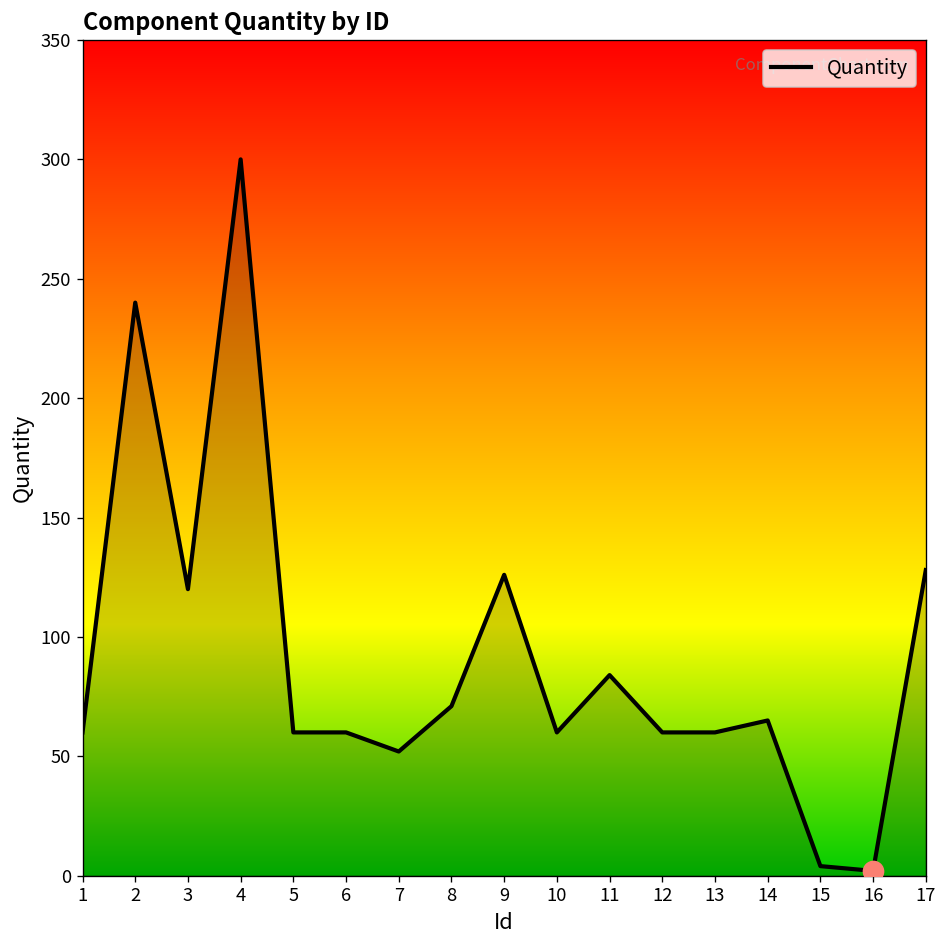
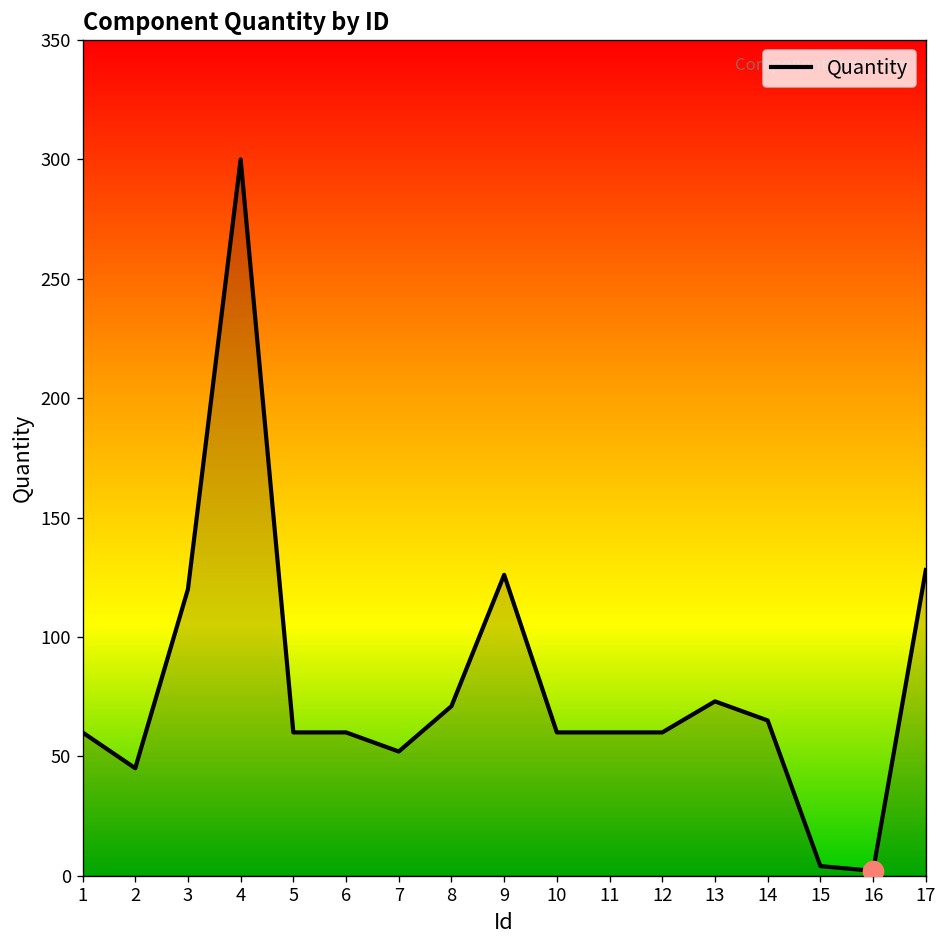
  {
    "Quantity": {
      "1": 60,
-     "2": 240,
+     "2": 45,
      "3": 120,
      "4": 300,
      "5": 60,
      "6": 60,
      "7": 52,
      "8": 71,
      "9": 126,
      "10": 60,
-     "11": 84,
+     "11": 60,
      "12": 60,
-     "13": 60,
+     "13": 73,
      "14": 65,
      "15": 4,
      "17": 128
    }
  }
